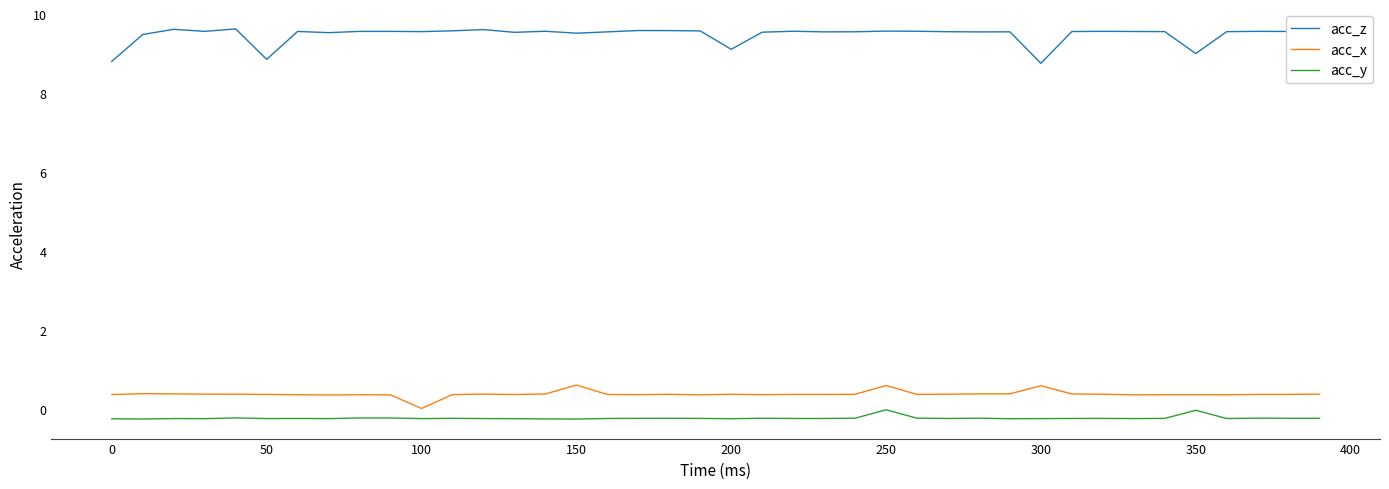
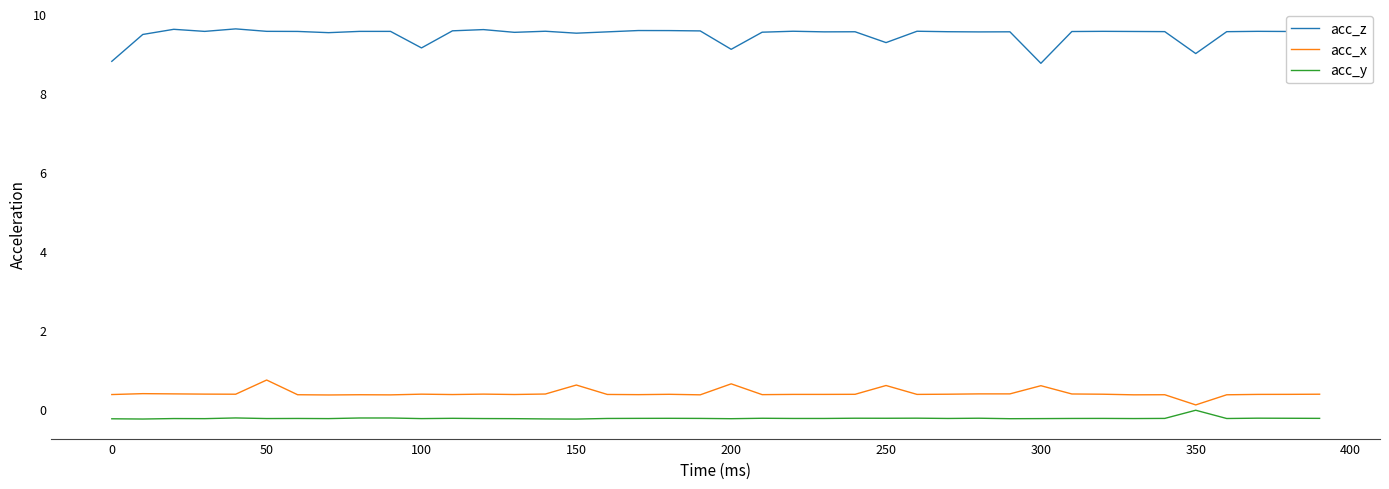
  {
    "acc_z": {
      "0": 8.8,
-     "50": 8.9,
-     "100": 9.6,
+     "50": 9.6,
+     "100": 9.2,
      "150": 9.5,
      "200": 9.1,
-     "250": 9.6,
+     "250": 9.3,
      "300": 8.8,
      "350": 9.0
    },
    "acc_x": {
      "0": 0.4,
-     "50": 0.4,
-     "100": 0.0,
+     "50": 0.7,
+     "100": 0.4,
      "150": 0.6,
-     "200": 0.4,
+     "200": 0.6,
      "250": 0.6,
      "300": 0.6,
-     "350": 0.4
+     "350": 0.1
    },
    "acc_y": {
      "0": -0.2,
      "50": -0.2,
      "100": -0.2,
      "150": -0.3,
      "200": -0.2,
-     "250": 0.0,
+     "250": -0.2,
      "300": -0.2,
      "350": 0.0
    }
  }
